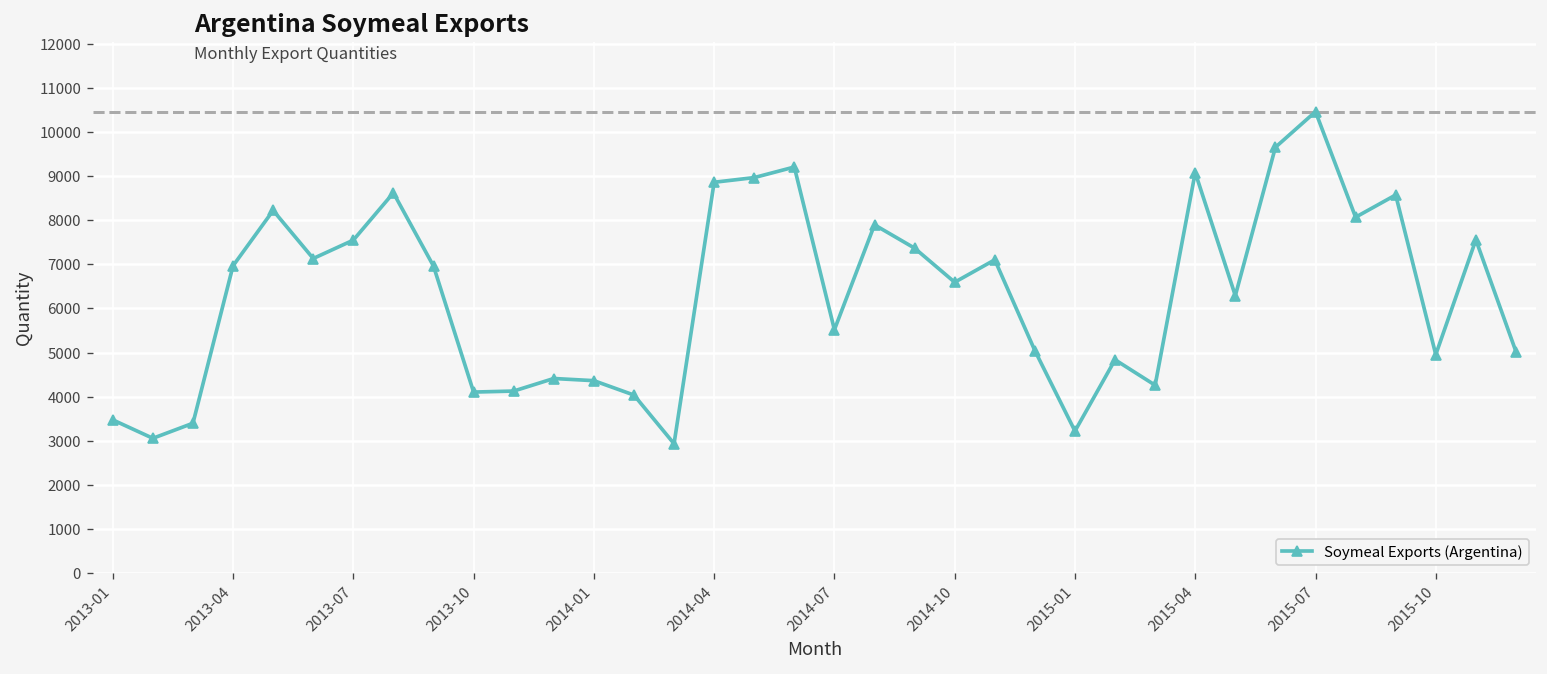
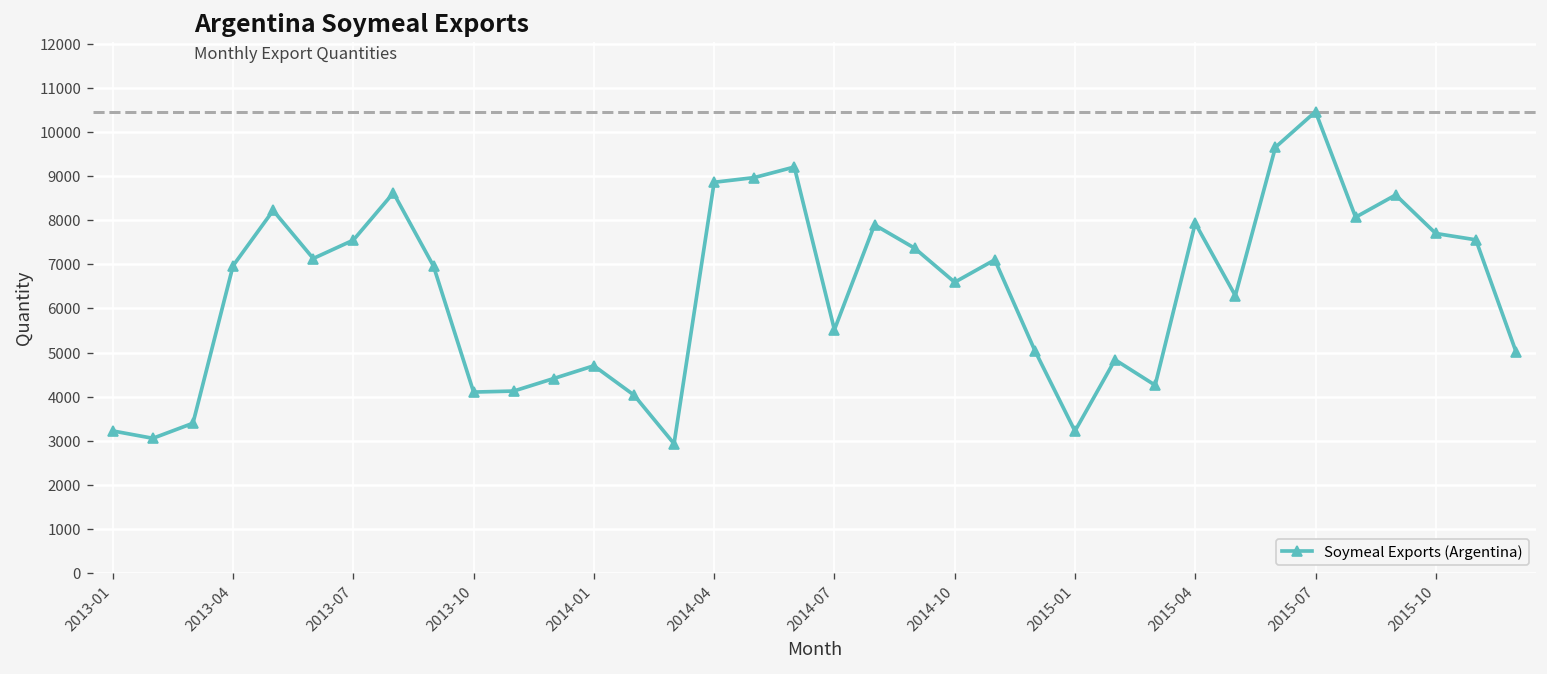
  {
-   "2013-01": 3500,
+   "2013-01": 3200,
    "2013-04": 7000,
    "2013-07": 7600,
    "2013-10": 4100,
-   "2014-01": 4400,
+   "2014-01": 4700,
    "2014-04": 8900,
    "2014-07": 5500,
    "2014-10": 6600,
    "2015-01": 3200,
-   "2015-04": 9100,
+   "2015-04": 7900,
    "2015-07": 10500,
-   "2015-10": 5000
+   "2015-10": 7700
  }
